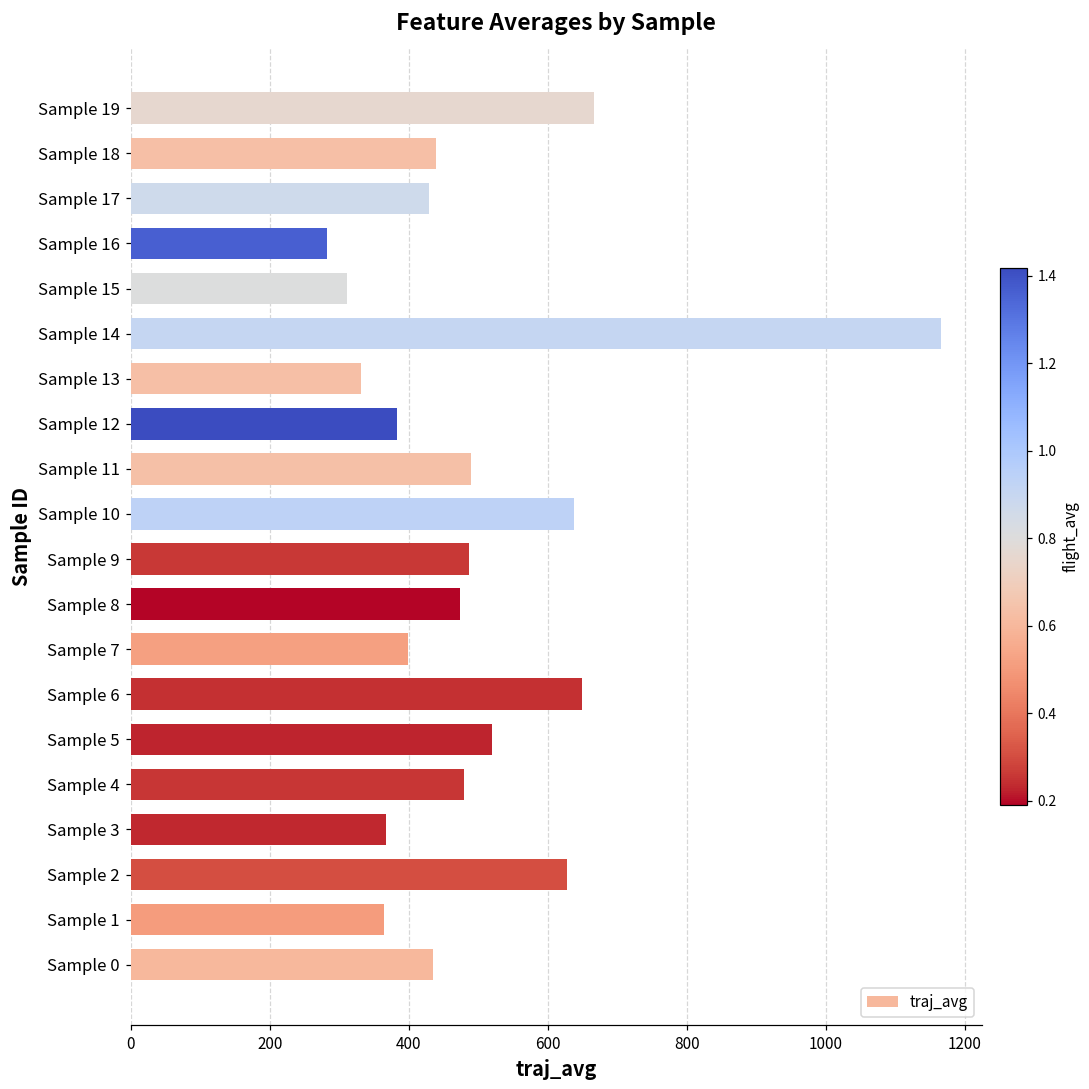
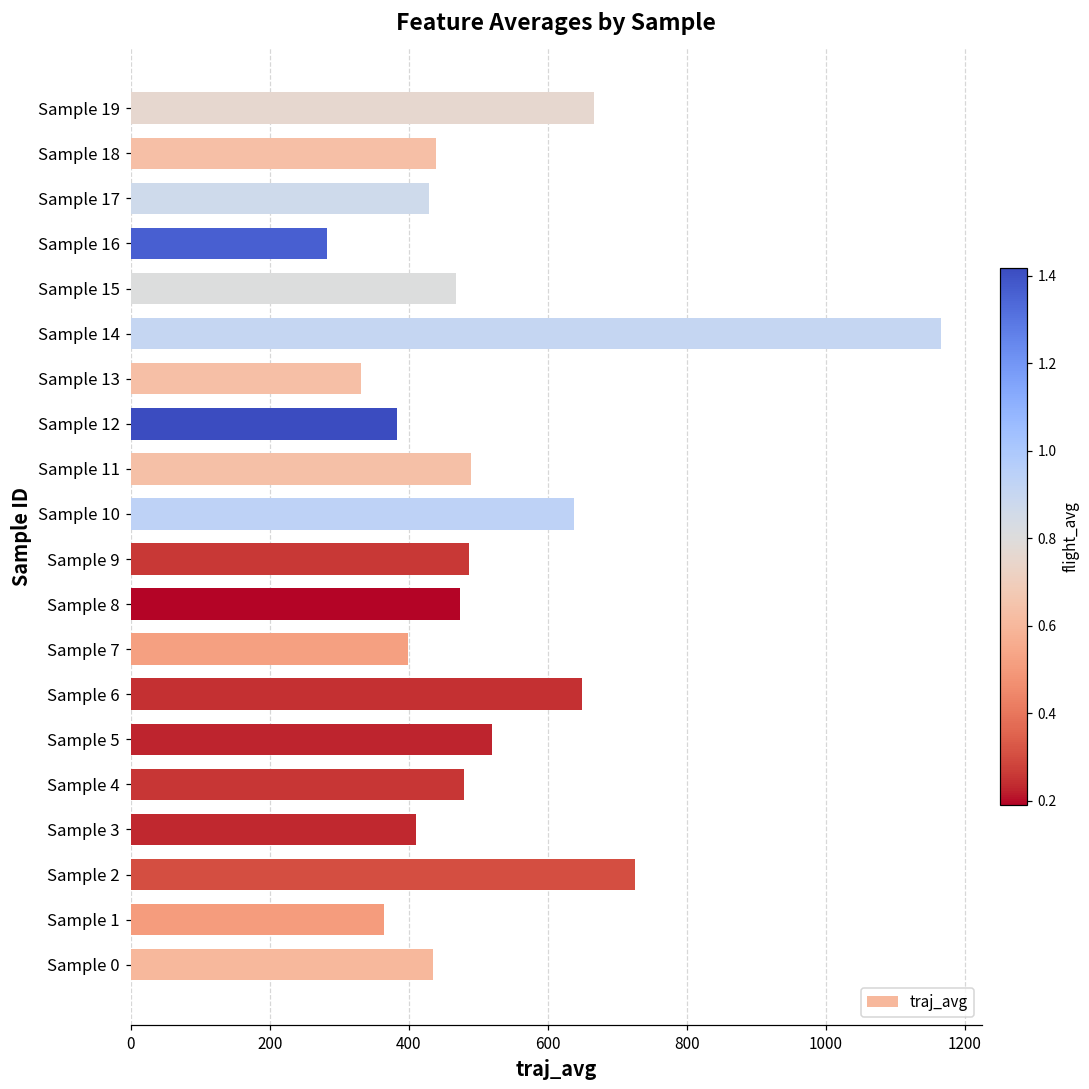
  {
    "Sample 19": 670,
    "Sample 18": 440,
    "Sample 17": 430,
    "Sample 16": 280,
-   "Sample 15": 310,
+   "Sample 15": 470,
    "Sample 14": 1170,
    "Sample 13": 330,
    "Sample 12": 380,
    "Sample 11": 490,
    "Sample 10": 640,
    "Sample 9": 490,
    "Sample 8": 470,
    "Sample 7": 400,
    "Sample 6": 650,
    "Sample 5": 520,
    "Sample 4": 480,
-   "Sample 3": 370,
-   "Sample 2": 630,
+   "Sample 3": 410,
+   "Sample 2": 720,
    "Sample 1": 360,
    "Sample 0": 440
  }
